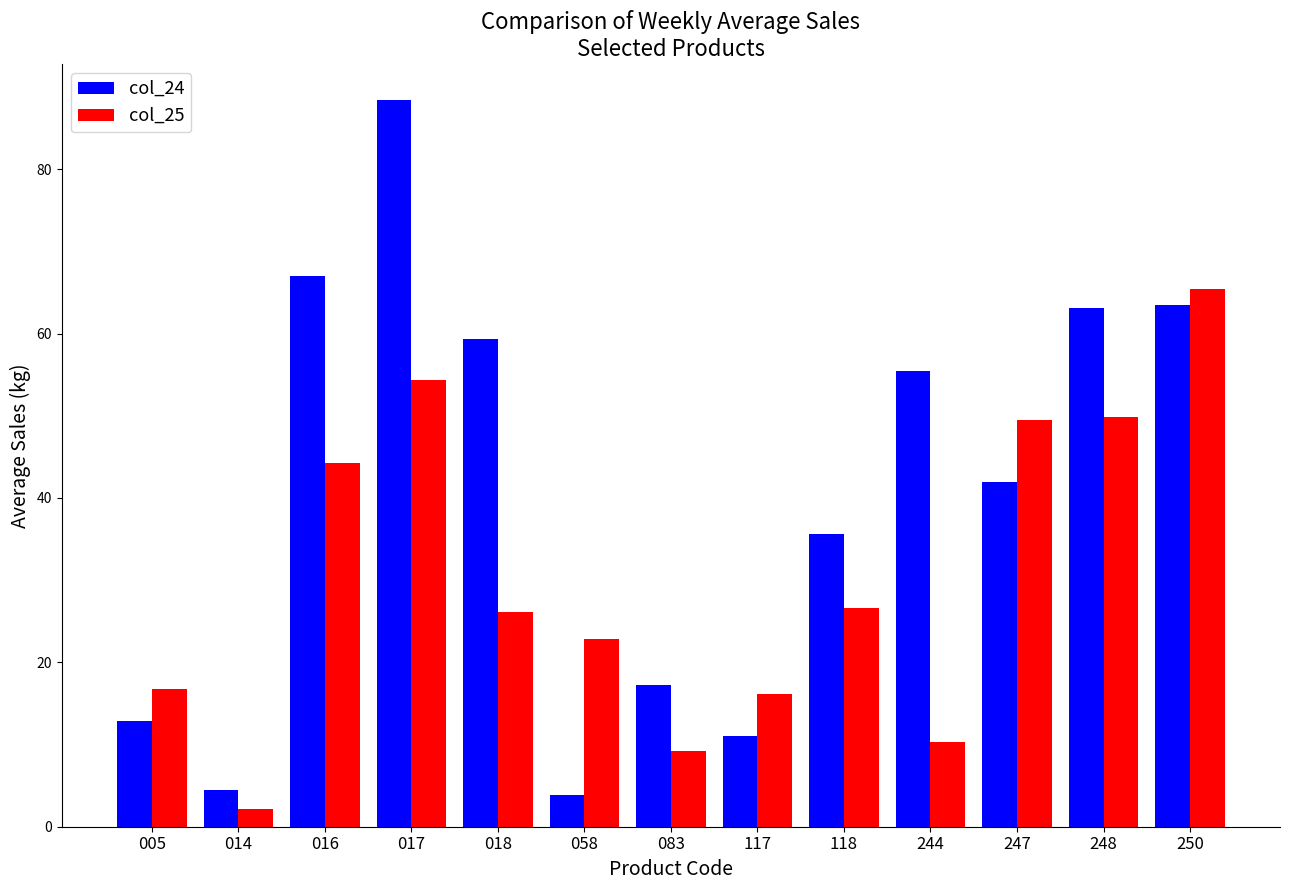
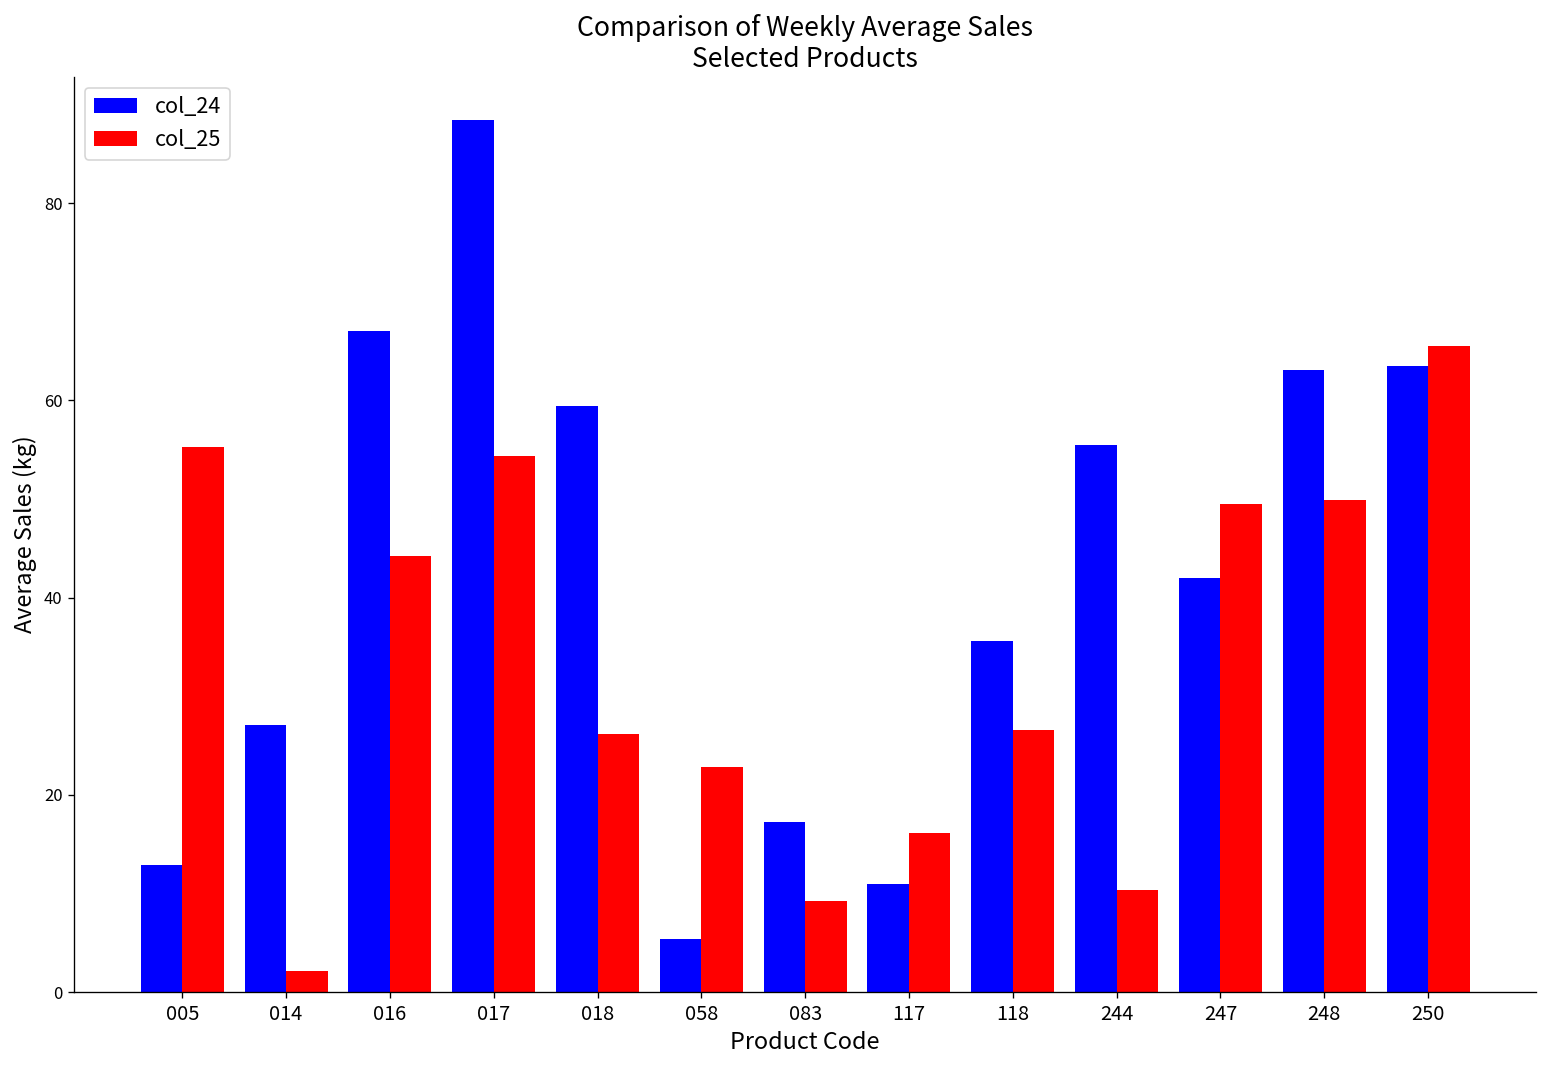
  {
    "col_24": {
      "005": 13,
-     "014": 5,
+     "014": 27,
      "016": 67,
      "017": 88,
      "018": 59,
-     "058": 4,
+     "058": 5,
      "083": 17,
      "117": 11,
      "118": 36,
      "244": 55,
      "247": 42,
      "248": 63,
      "250": 63
    },
    "col_25": {
-     "005": 17,
+     "005": 55,
      "014": 2,
      "016": 44,
      "017": 54,
      "018": 26,
      "058": 23,
      "083": 9,
      "117": 16,
      "118": 27,
      "244": 10,
      "247": 50,
      "248": 50,
      "250": 65
    }
  }
